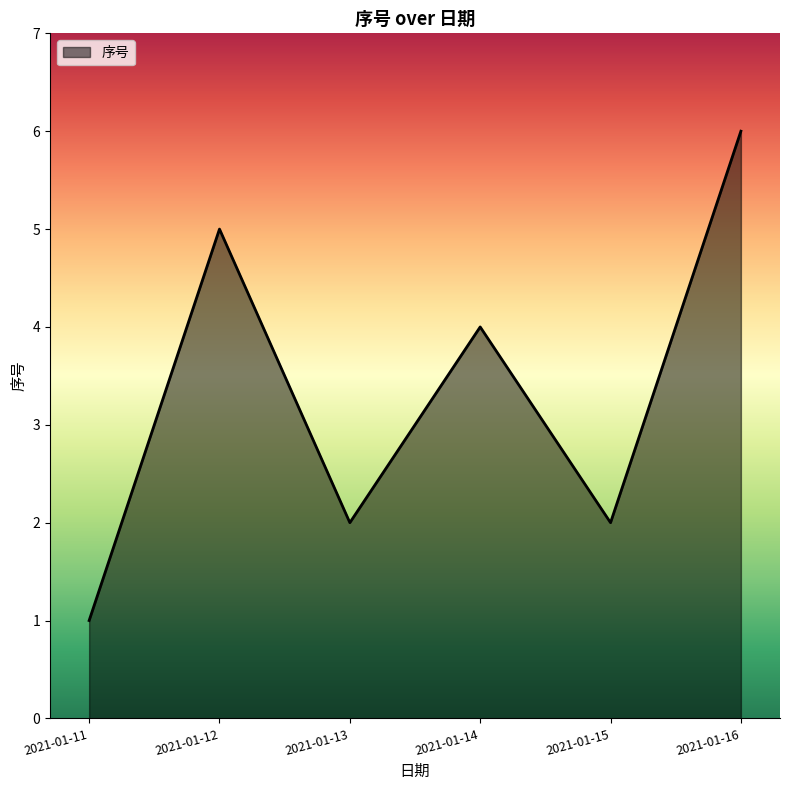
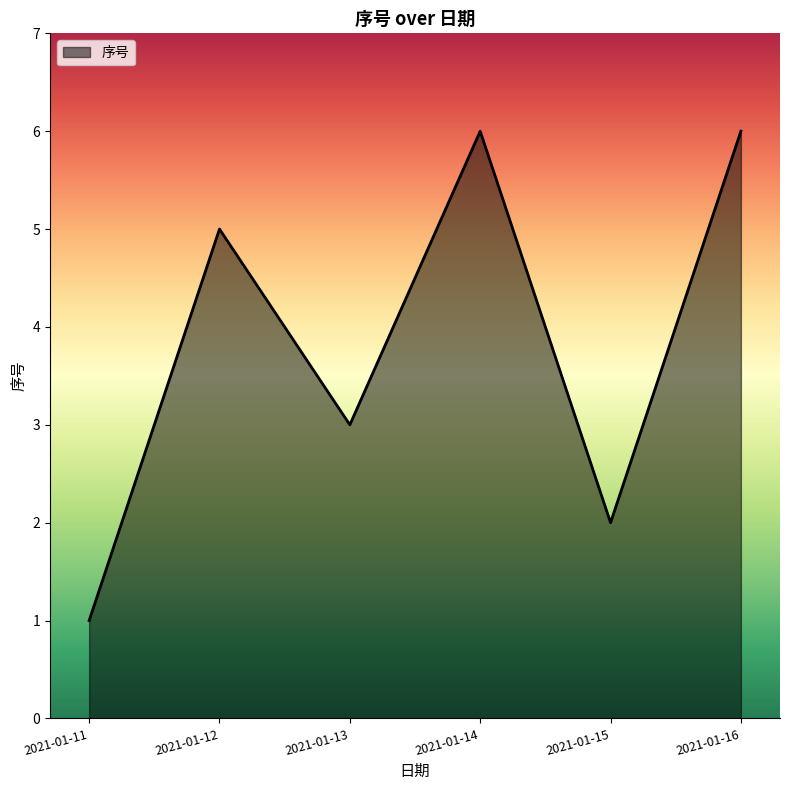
  {
    "2021-01-11": 1,
    "2021-01-12": 5,
-   "2021-01-13": 2,
-   "2021-01-14": 4,
+   "2021-01-13": 3,
+   "2021-01-14": 6,
    "2021-01-15": 2,
    "2021-01-16": 6
  }
